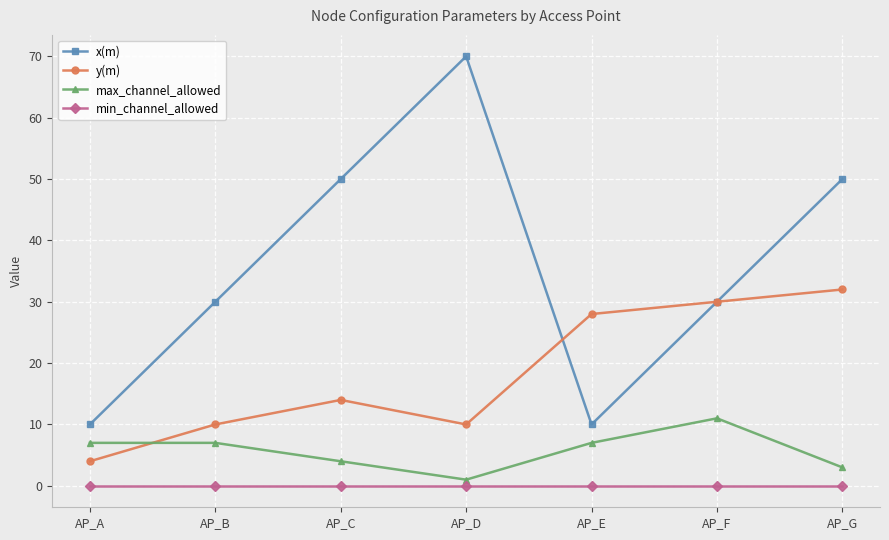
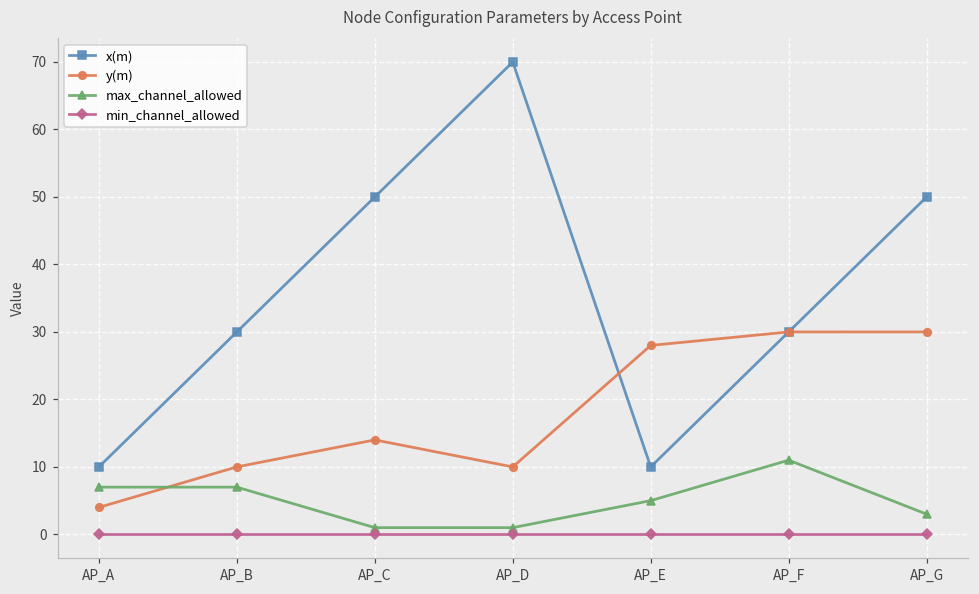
  {
    "x(m)": {
      "AP_A": 10,
      "AP_B": 30,
      "AP_C": 50,
      "AP_D": 70,
      "AP_E": 10,
      "AP_G": 50
    },
    "y(m)": {
      "AP_A": 4,
      "AP_B": 10,
      "AP_C": 14,
      "AP_D": 10,
      "AP_E": 28,
-     "AP_G": 32
+     "AP_G": 30
    },
    "max_channel_allowed": {
      "AP_A": 7,
      "AP_B": 7,
-     "AP_C": 4,
+     "AP_C": 1,
      "AP_D": 1,
-     "AP_E": 7,
+     "AP_E": 5,
      "AP_F": 11,
      "AP_G": 3
    },
    "min_channel_allowed": {
      "AP_A": 0,
      "AP_B": 0,
      "AP_C": 0,
      "AP_D": 0,
      "AP_E": 0,
      "AP_F": 0,
      "AP_G": 0
    }
  }
